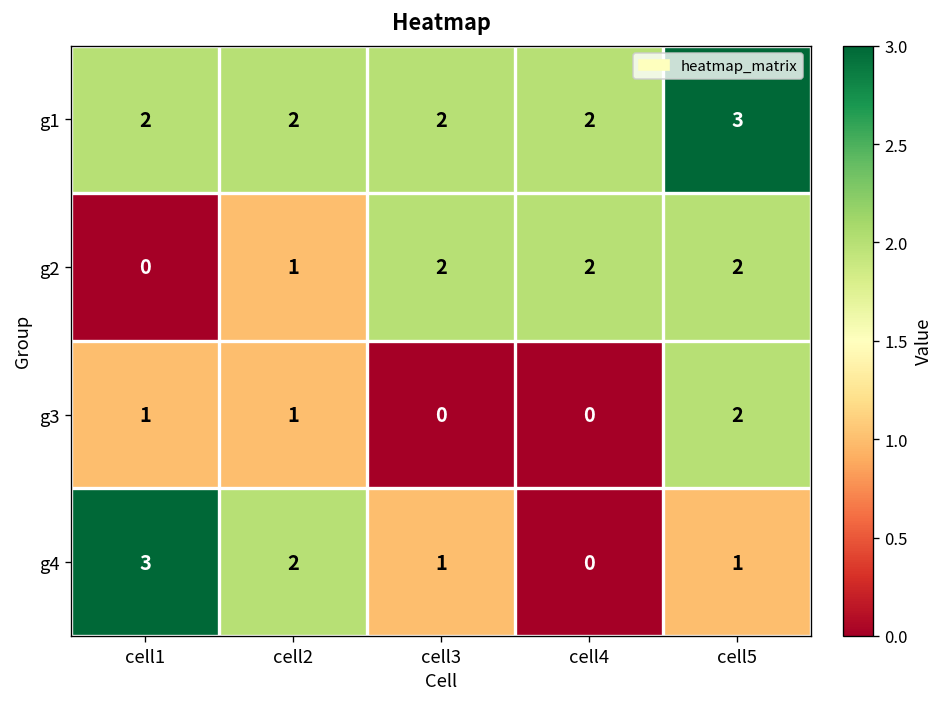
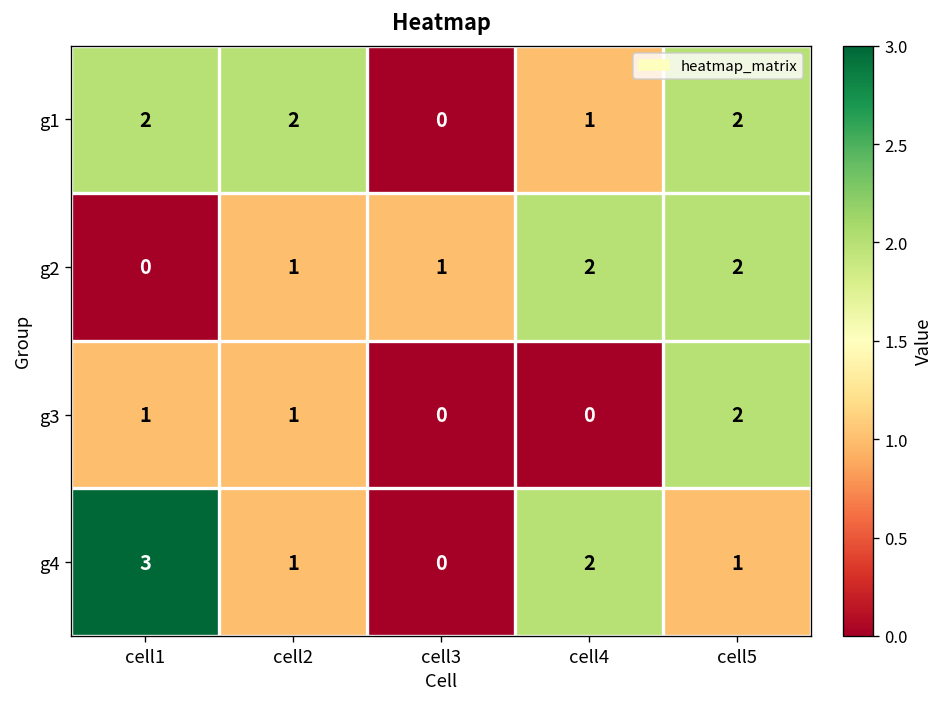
  {
    "g1": {
      "cell1": 2,
      "cell2": 2,
-     "cell3": 2,
-     "cell4": 2,
-     "cell5": 3
+     "cell3": 0,
+     "cell4": 1,
+     "cell5": 2
    },
    "g2": {
      "cell1": 0,
      "cell2": 1,
-     "cell3": 2,
+     "cell3": 1,
      "cell4": 2,
      "cell5": 2
    },
    "g3": {
      "cell1": 1,
      "cell2": 1,
      "cell3": 0,
      "cell4": 0,
      "cell5": 2
    },
    "g4": {
      "cell1": 3,
-     "cell2": 2,
-     "cell3": 1,
-     "cell4": 0,
+     "cell2": 1,
+     "cell3": 0,
+     "cell4": 2,
      "cell5": 1
    }
  }
